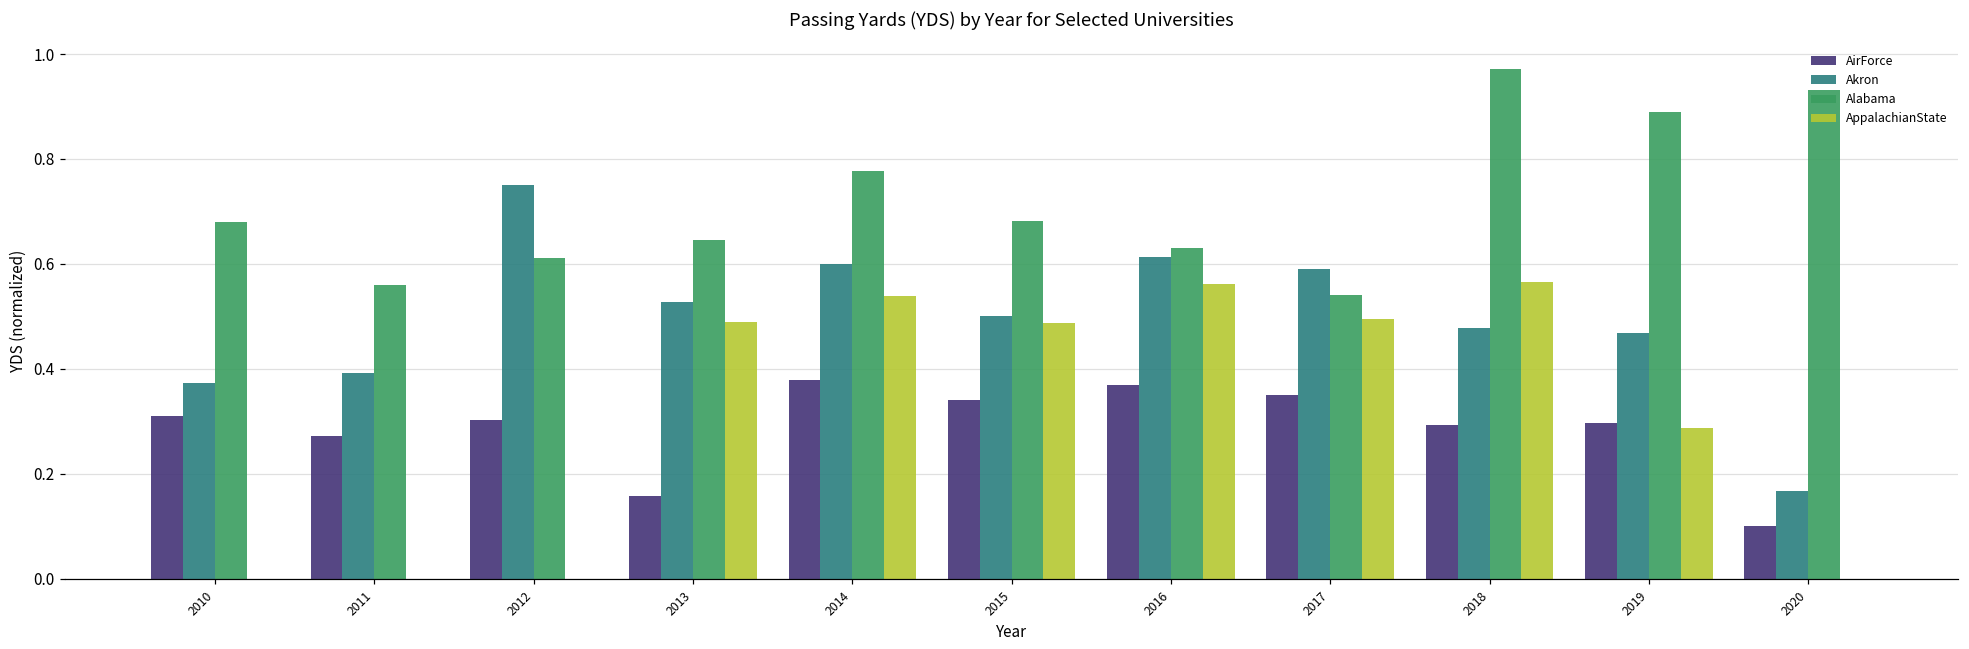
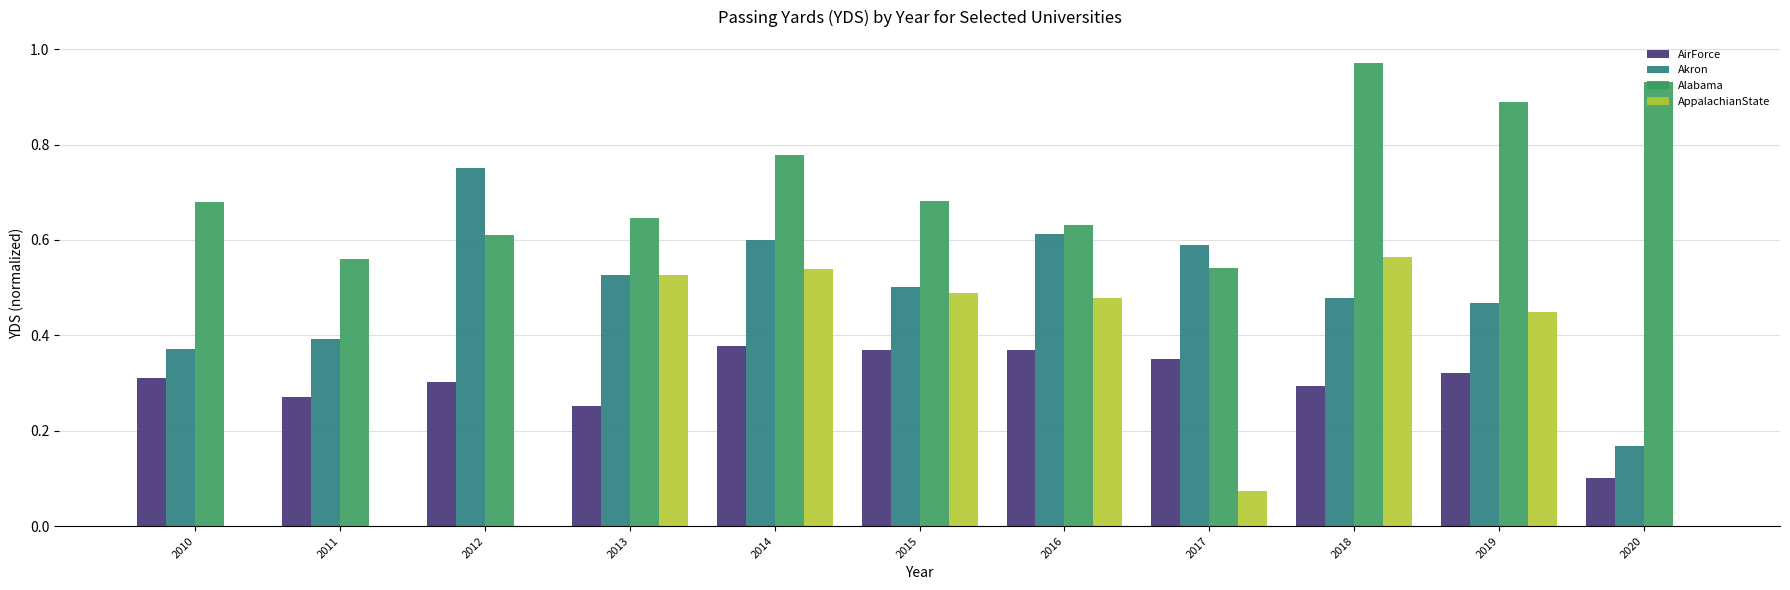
  {
    "AirForce": {
      "2010": 0.31,
      "2011": 0.27,
      "2012": 0.30,
-     "2013": 0.16,
+     "2013": 0.25,
      "2014": 0.38,
-     "2015": 0.34,
+     "2015": 0.37,
      "2016": 0.37,
      "2017": 0.35,
      "2018": 0.29,
-     "2019": 0.30,
+     "2019": 0.32,
      "2020": 0.10
    },
    "AppalachianState": {
      "2010": 0.00,
      "2011": 0.00,
      "2012": 0.00,
-     "2013": 0.49,
+     "2013": 0.53,
      "2014": 0.54,
      "2015": 0.49,
-     "2016": 0.56,
-     "2017": 0.50,
+     "2016": 0.48,
+     "2017": 0.07,
      "2018": 0.56,
-     "2019": 0.29,
+     "2019": 0.45,
      "2020": 0.00
    }
  }
